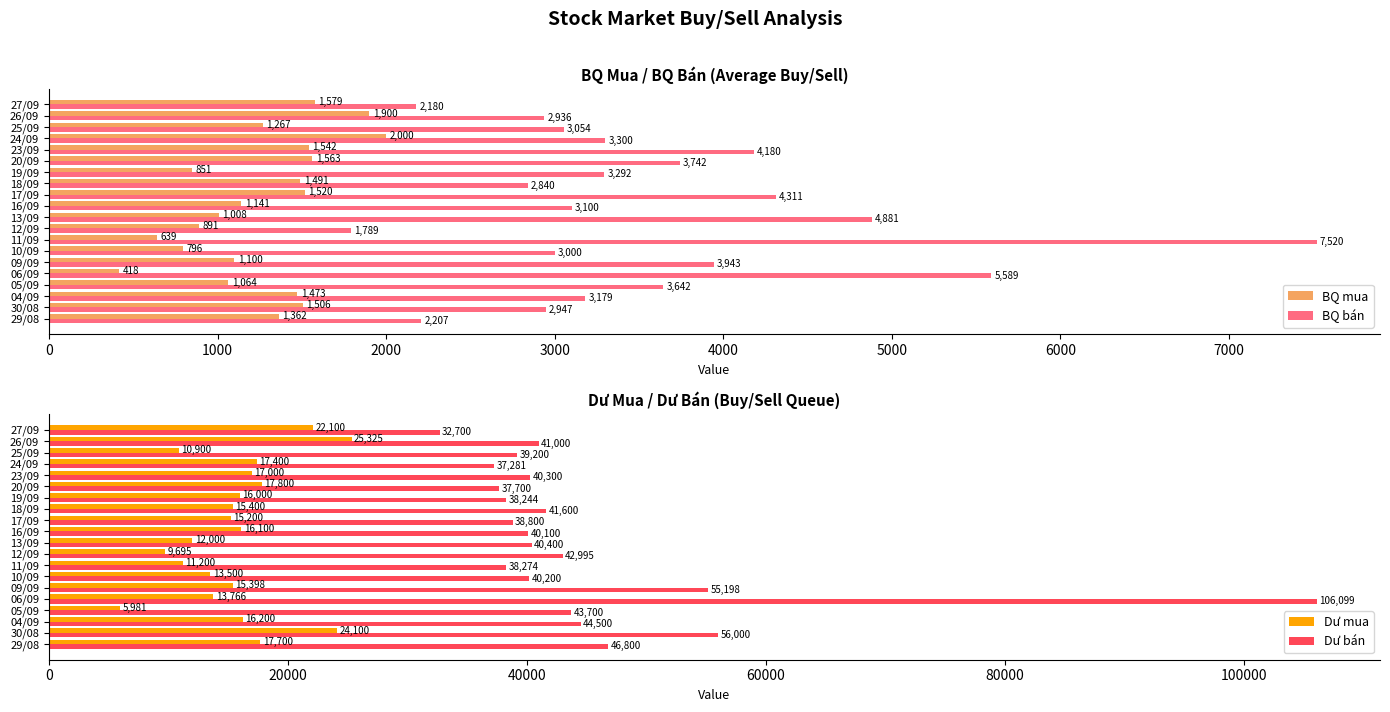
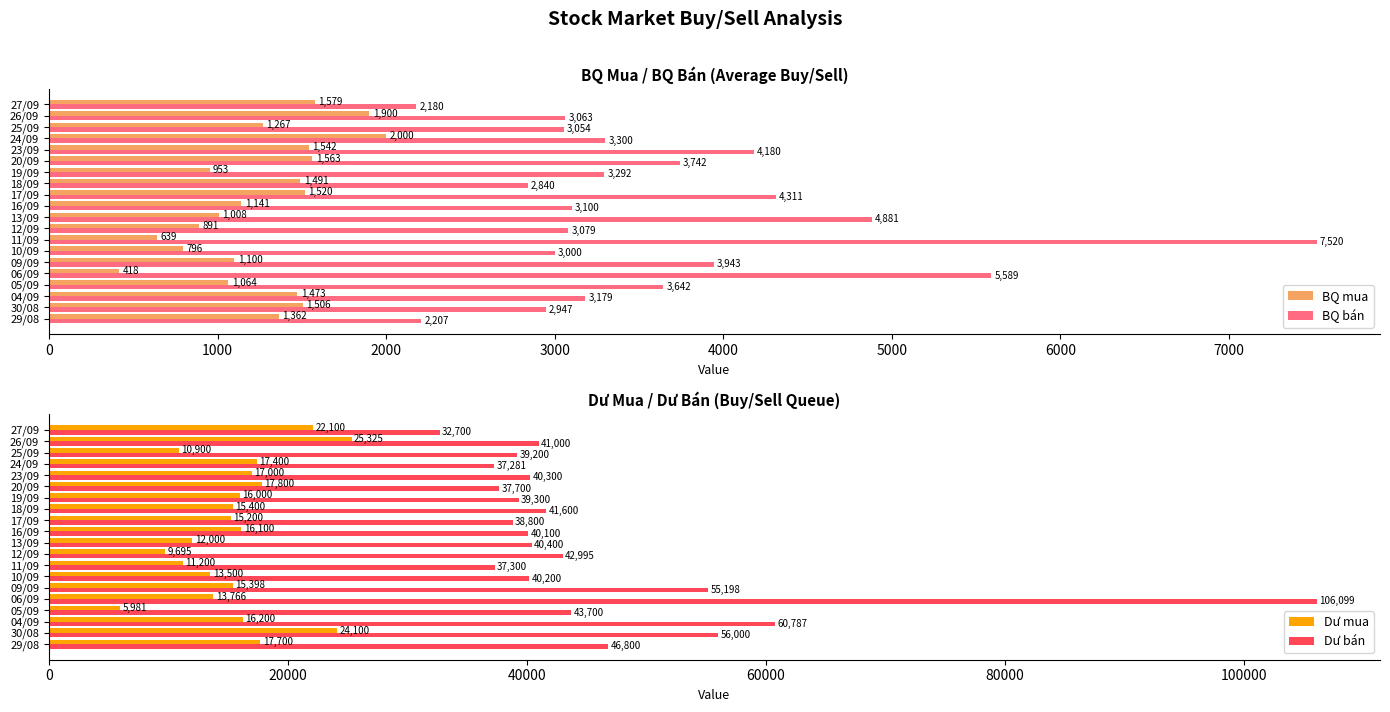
  {
    "BQ Mua / BQ Bán (Average Buy/Sell)": {
      "BQ mua": {
        "27/09": "1,579",
        "26/09": "1,900",
        "25/09": "1,267",
        "24/09": "2,000",
        "23/09": "1,542",
        "20/09": "1,563",
-       "19/09": "851",
+       "19/09": "953",
        "18/09": "1,491",
        "17/09": "1,520",
        "16/09": "1,141",
        "13/09": "1,008",
        "12/09": "891",
        "11/09": "639",
        "10/09": "796",
        "09/09": "1,100",
        "06/09": "418",
        "05/09": "1,064",
        "04/09": "1,473",
        "30/08": "1,506",
        "29/08": "1,362"
      },
      "BQ bán": {
        "27/09": "2,180",
-       "26/09": "2,936",
+       "26/09": "3,063",
        "25/09": "3,054",
        "24/09": "3,300",
        "23/09": "4,180",
        "20/09": "3,742",
        "19/09": "3,292",
        "18/09": "2,840",
        "17/09": "4,311",
        "16/09": "3,100",
        "13/09": "4,881",
-       "12/09": "1,789",
+       "12/09": "3,079",
        "11/09": "7,520",
        "10/09": "3,000",
        "09/09": "3,943",
        "06/09": "5,589",
        "05/09": "3,642",
        "04/09": "3,179",
        "30/08": "2,947",
        "29/08": "2,207"
      }
    },
    "Dư Mua / Dư Bán (Buy/Sell Queue)": {
      "Dư mua": {
        "27/09": "22,100",
        "26/09": "25,325",
        "25/09": "10,900",
        "24/09": "17,400",
        "23/09": "17,000",
        "20/09": "17,800",
        "19/09": "16,000",
        "18/09": "15,400",
        "17/09": "15,200",
        "16/09": "16,100",
        "13/09": "12,000",
        "12/09": "9,695",
        "11/09": "11,200",
        "10/09": "13,500",
        "09/09": "15,398",
        "06/09": "13,766",
        "05/09": "5,981",
        "04/09": "16,200",
        "30/08": "24,100",
        "29/08": "17,700"
      },
      "Dư bán": {
        "27/09": "32,700",
        "26/09": "41,000",
        "25/09": "39,200",
        "24/09": "37,281",
        "23/09": "40,300",
        "20/09": "37,700",
-       "19/09": "38,244",
+       "19/09": "39,300",
        "18/09": "41,600",
        "17/09": "38,800",
        "16/09": "40,100",
        "13/09": "40,400",
        "12/09": "42,995",
-       "11/09": "38,274",
+       "11/09": "37,300",
        "10/09": "40,200",
        "09/09": "55,198",
        "06/09": "106,099",
        "05/09": "43,700",
-       "04/09": "44,500",
+       "04/09": "60,787",
        "30/08": "56,000",
        "29/08": "46,800"
      }
    }
  }
